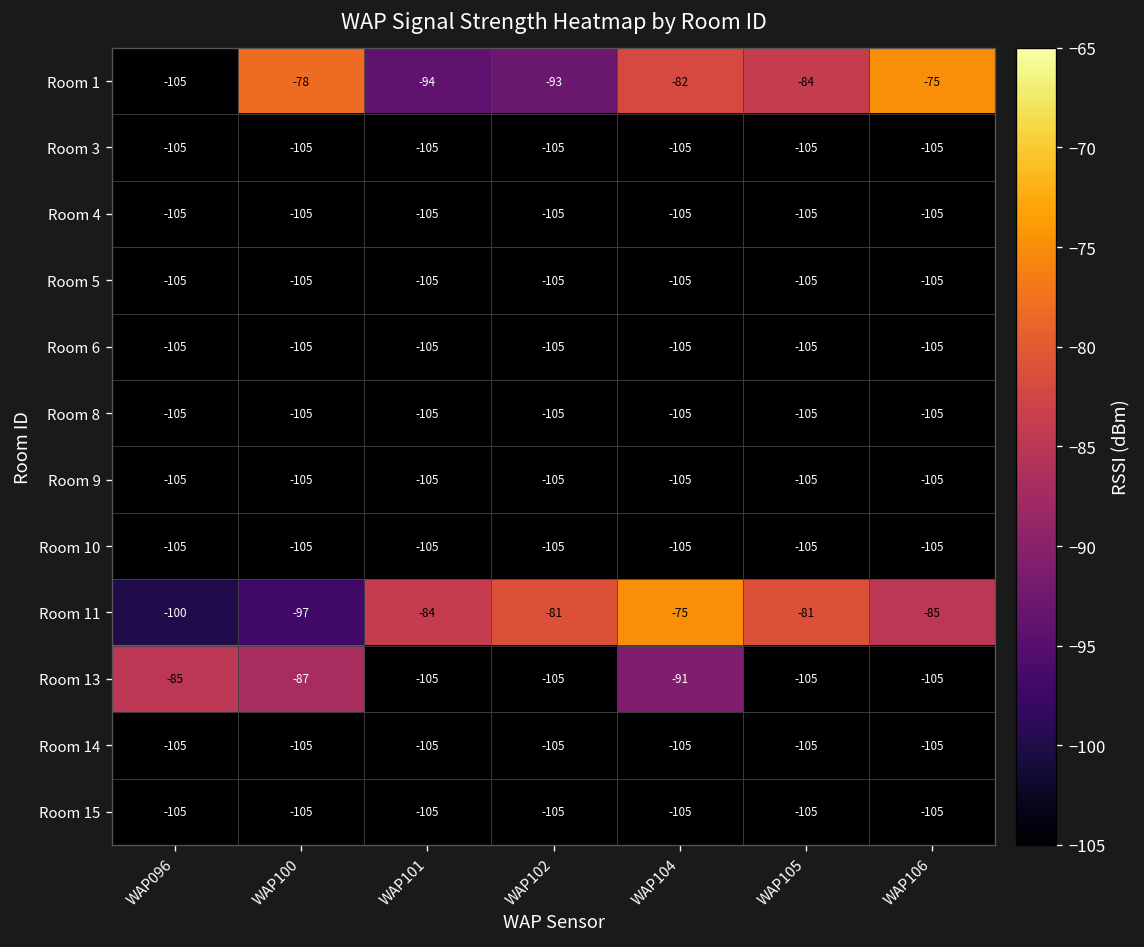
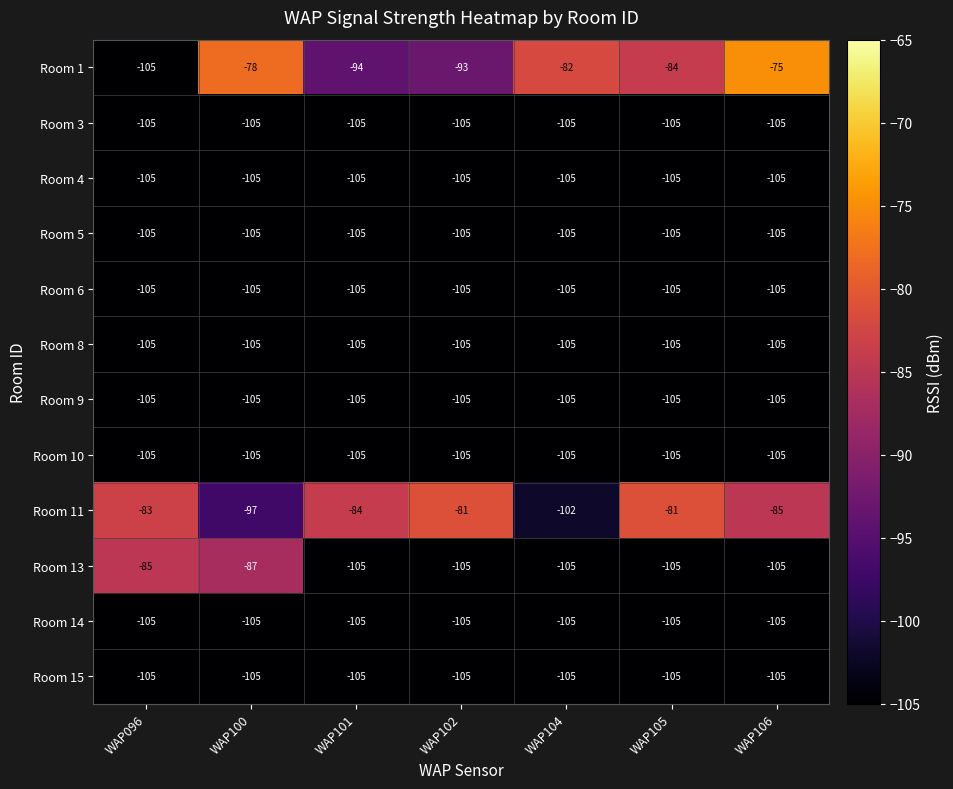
  {
    "Room 1": {
      "WAP096": -105,
      "WAP100": -78,
      "WAP101": -94,
      "WAP102": -93,
      "WAP104": -82,
      "WAP105": -84,
      "WAP106": -75
    },
    "Room 3": {
      "WAP096": -105,
      "WAP100": -105,
      "WAP101": -105,
      "WAP102": -105,
      "WAP104": -105,
      "WAP105": -105,
      "WAP106": -105
    },
    "Room 4": {
      "WAP096": -105,
      "WAP100": -105,
      "WAP101": -105,
      "WAP102": -105,
      "WAP104": -105,
      "WAP105": -105,
      "WAP106": -105
    },
    "Room 5": {
      "WAP096": -105,
      "WAP100": -105,
      "WAP101": -105,
      "WAP102": -105,
      "WAP104": -105,
      "WAP105": -105,
      "WAP106": -105
    },
    "Room 6": {
      "WAP096": -105,
      "WAP100": -105,
      "WAP101": -105,
      "WAP102": -105,
      "WAP104": -105,
      "WAP105": -105,
      "WAP106": -105
    },
    "Room 8": {
      "WAP096": -105,
      "WAP100": -105,
      "WAP101": -105,
      "WAP102": -105,
      "WAP104": -105,
      "WAP105": -105,
      "WAP106": -105
    },
    "Room 9": {
      "WAP096": -105,
      "WAP100": -105,
      "WAP101": -105,
      "WAP102": -105,
      "WAP104": -105,
      "WAP105": -105,
      "WAP106": -105
    },
    "Room 10": {
      "WAP096": -105,
      "WAP100": -105,
      "WAP101": -105,
      "WAP102": -105,
      "WAP104": -105,
      "WAP105": -105,
      "WAP106": -105
    },
    "Room 11": {
-     "WAP096": -100,
+     "WAP096": -83,
      "WAP100": -97,
      "WAP101": -84,
      "WAP102": -81,
-     "WAP104": -75,
+     "WAP104": -102,
      "WAP105": -81,
      "WAP106": -85
    },
    "Room 13": {
      "WAP096": -85,
      "WAP100": -87,
      "WAP101": -105,
      "WAP102": -105,
-     "WAP104": -91,
+     "WAP104": -105,
      "WAP105": -105,
      "WAP106": -105
    },
    "Room 14": {
      "WAP096": -105,
      "WAP100": -105,
      "WAP101": -105,
      "WAP102": -105,
      "WAP104": -105,
      "WAP105": -105,
      "WAP106": -105
    },
    "Room 15": {
      "WAP096": -105,
      "WAP100": -105,
      "WAP101": -105,
      "WAP102": -105,
      "WAP104": -105,
      "WAP105": -105,
      "WAP106": -105
    }
  }
